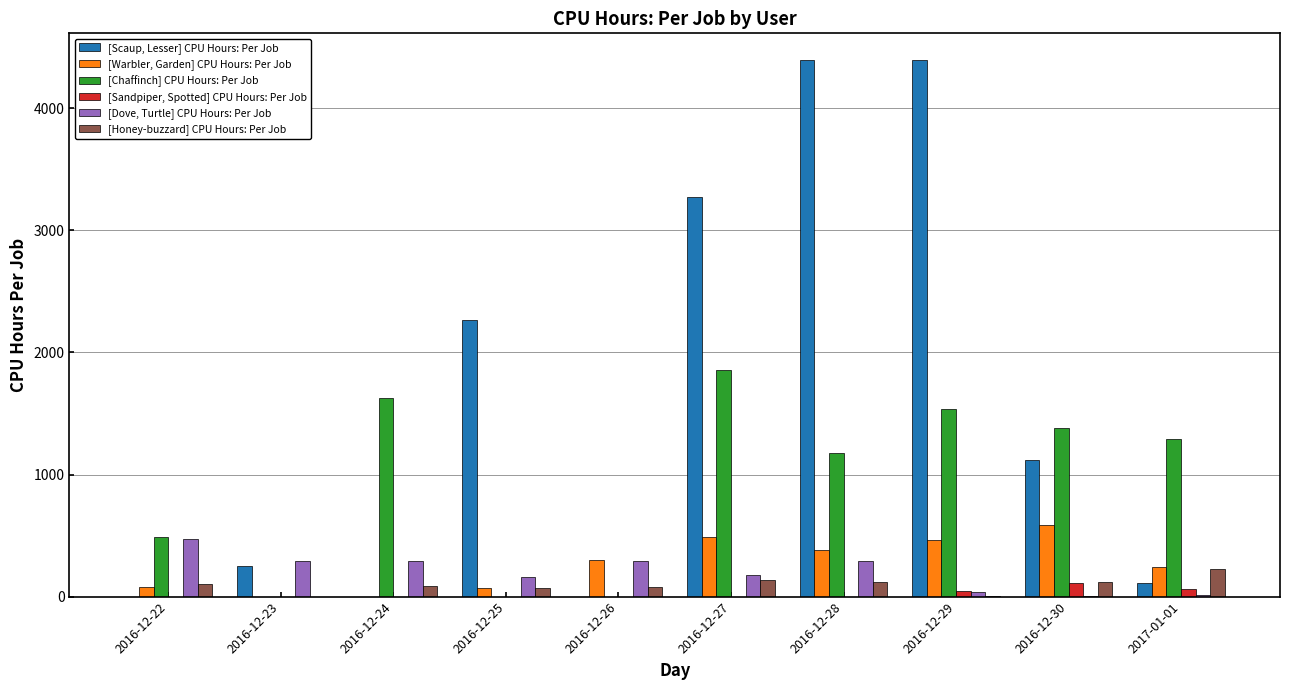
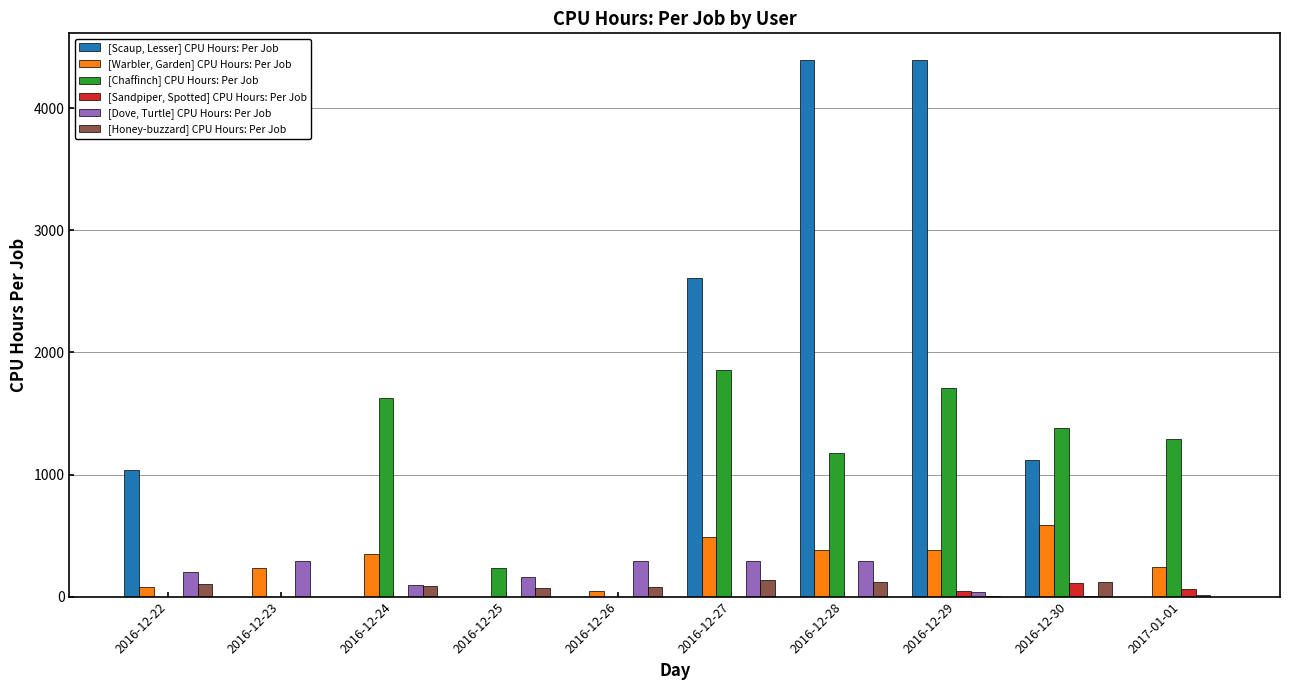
  {
    "[Scaup, Lesser] CPU Hours: Per Job": {
-     "2016-12-22": 0,
-     "2016-12-23": 250,
+     "2016-12-22": 1040,
+     "2016-12-23": 0,
      "2016-12-24": 0,
-     "2016-12-25": 2270,
+     "2016-12-25": 0,
      "2016-12-26": 0,
-     "2016-12-27": 3270,
+     "2016-12-27": 2610,
      "2016-12-28": 4390,
      "2016-12-29": 4390,
      "2016-12-30": 1120,
-     "2017-01-01": 110
+     "2017-01-01": 0
    },
    "[Warbler, Garden] CPU Hours: Per Job": {
      "2016-12-22": 80,
-     "2016-12-23": 0,
-     "2016-12-24": 0,
-     "2016-12-25": 70,
-     "2016-12-26": 300,
+     "2016-12-23": 240,
+     "2016-12-24": 350,
+     "2016-12-25": 0,
+     "2016-12-26": 40,
      "2016-12-27": 490,
      "2016-12-28": 380,
-     "2016-12-29": 460,
+     "2016-12-29": 380,
      "2016-12-30": 590,
      "2017-01-01": 250
    },
    "[Chaffinch] CPU Hours: Per Job": {
-     "2016-12-22": 490,
+     "2016-12-22": 0,
      "2016-12-23": 0,
      "2016-12-24": 1630,
-     "2016-12-25": 0,
+     "2016-12-25": 230,
      "2016-12-26": 0,
      "2016-12-27": 1860,
      "2016-12-28": 1180,
-     "2016-12-29": 1540,
+     "2016-12-29": 1710,
      "2016-12-30": 1380,
      "2017-01-01": 1290
    },
    "[Sandpiper, Spotted] CPU Hours: Per Job": {
      "2016-12-22": 0,
      "2016-12-23": 0,
      "2016-12-24": 0,
      "2016-12-25": 0,
      "2016-12-26": 0,
      "2016-12-27": 0,
      "2016-12-28": 0,
      "2016-12-29": 50,
      "2016-12-30": 110,
      "2017-01-01": 60
    },
    "[Dove, Turtle] CPU Hours: Per Job": {
-     "2016-12-22": 470,
+     "2016-12-22": 200,
      "2016-12-23": 290,
-     "2016-12-24": 290,
+     "2016-12-24": 90,
      "2016-12-25": 160,
      "2016-12-26": 290,
-     "2016-12-27": 180,
+     "2016-12-27": 290,
      "2016-12-28": 290,
      "2016-12-29": 40
    },
    "[Honey-buzzard] CPU Hours: Per Job": {
      "2016-12-22": 110,
      "2016-12-23": 0,
      "2016-12-24": 90,
      "2016-12-25": 70,
      "2016-12-26": 80,
      "2016-12-27": 130,
      "2016-12-28": 120,
      "2016-12-30": 120,
-     "2017-01-01": 230
+     "2017-01-01": 0
    }
  }
